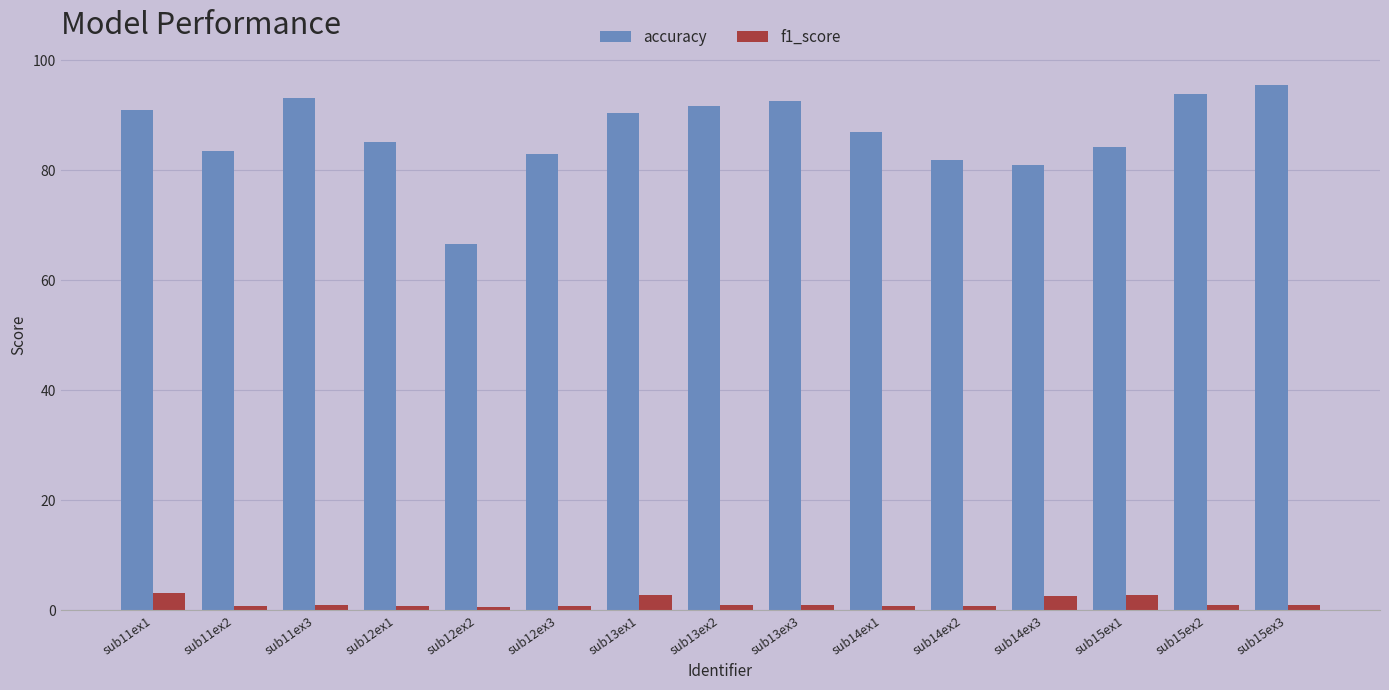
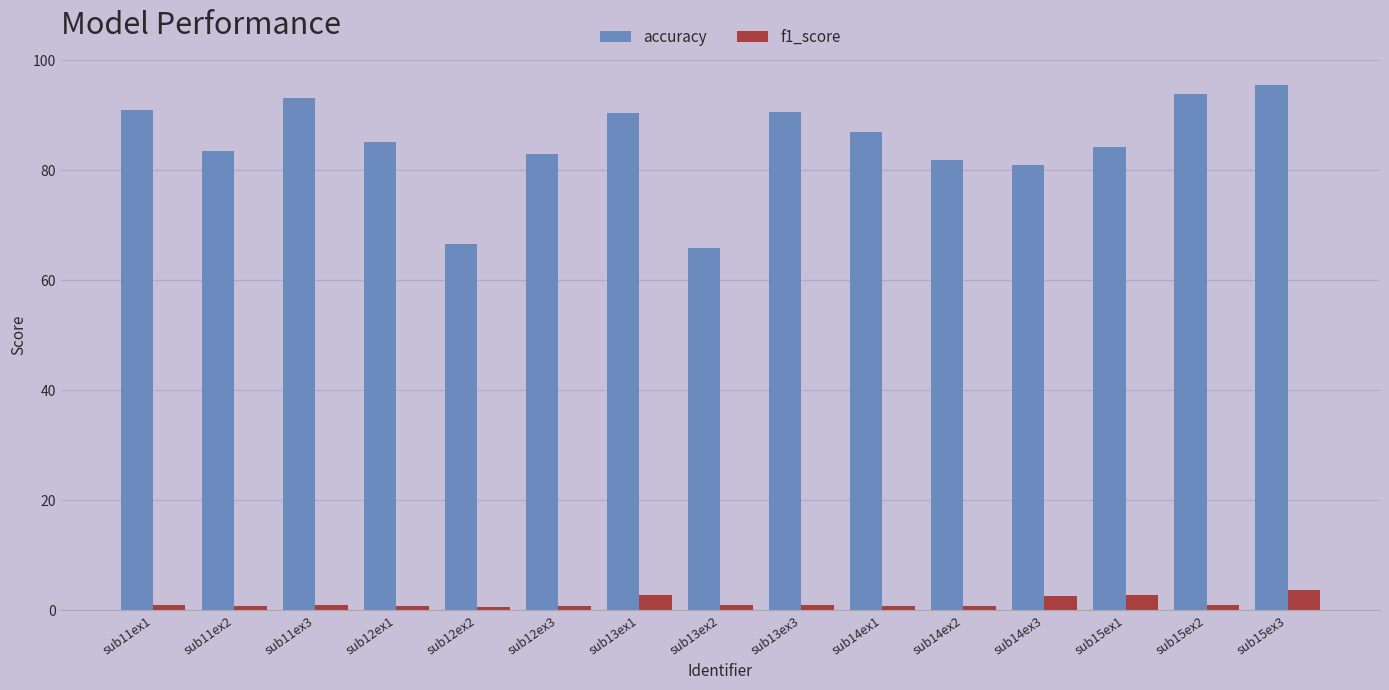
  {
    "accuracy": {
      "sub11ex1": 91,
      "sub11ex2": 84,
      "sub11ex3": 93,
      "sub12ex1": 85,
      "sub12ex2": 67,
      "sub12ex3": 83,
      "sub13ex1": 90,
-     "sub13ex2": 92,
-     "sub13ex3": 93,
+     "sub13ex2": 66,
+     "sub13ex3": 91,
      "sub14ex1": 87,
      "sub14ex2": 82,
      "sub14ex3": 81,
      "sub15ex1": 84,
      "sub15ex2": 94,
      "sub15ex3": 95
    },
    "f1_score": {
-     "sub11ex1": 3,
+     "sub11ex1": 1,
      "sub11ex2": 1,
      "sub11ex3": 1,
      "sub12ex1": 1,
      "sub12ex2": 1,
      "sub12ex3": 1,
      "sub13ex1": 3,
      "sub13ex2": 1,
      "sub13ex3": 1,
      "sub14ex1": 1,
      "sub14ex2": 1,
      "sub14ex3": 3,
      "sub15ex1": 3,
      "sub15ex2": 1,
-     "sub15ex3": 1
+     "sub15ex3": 4
    }
  }
